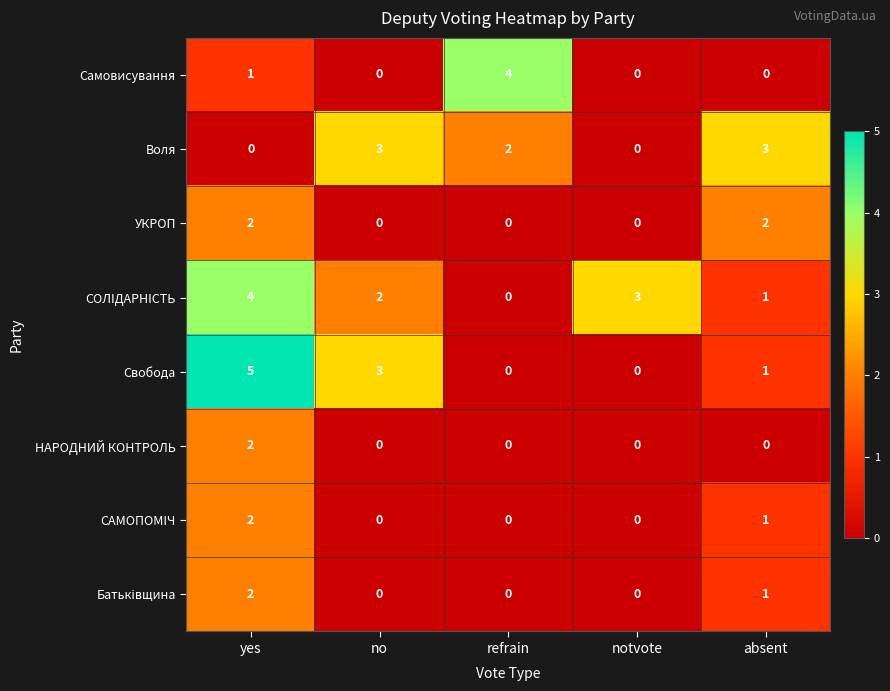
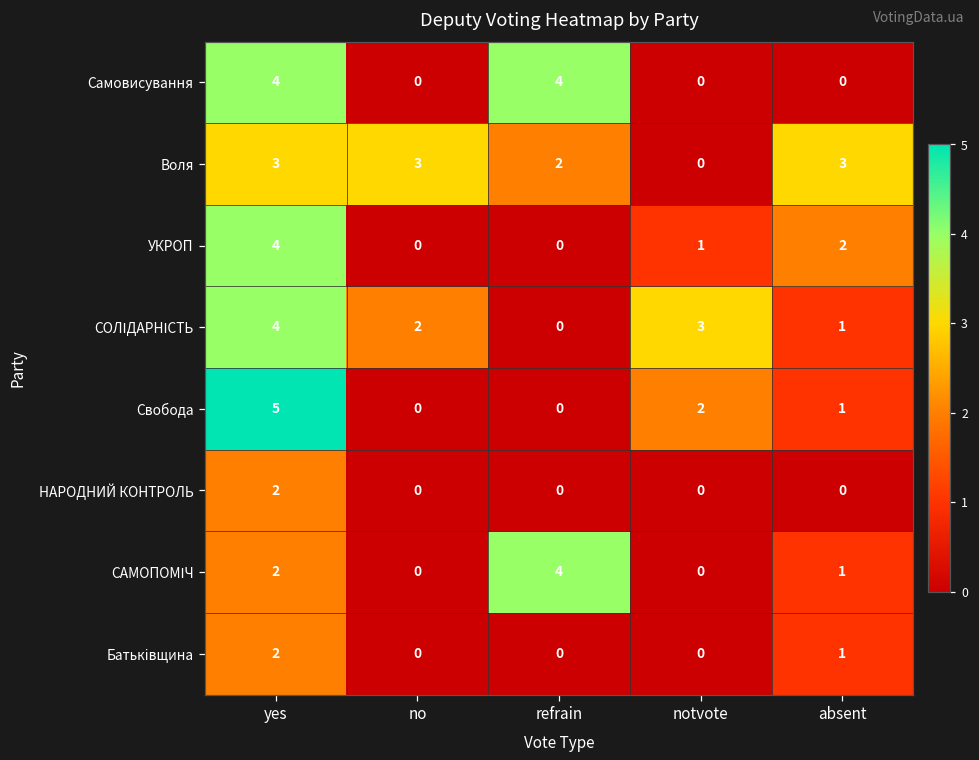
  {
    "Самовисування": {
-     "yes": 1,
+     "yes": 4,
      "no": 0,
      "refrain": 4,
      "notvote": 0,
      "absent": 0
    },
    "Воля": {
-     "yes": 0,
+     "yes": 3,
      "no": 3,
      "refrain": 2,
      "notvote": 0,
      "absent": 3
    },
    "УКРОП": {
-     "yes": 2,
+     "yes": 4,
      "no": 0,
      "refrain": 0,
-     "notvote": 0,
+     "notvote": 1,
      "absent": 2
    },
    "СОЛІДАРНІСТЬ": {
      "yes": 4,
      "no": 2,
      "refrain": 0,
      "notvote": 3,
      "absent": 1
    },
    "Свобода": {
      "yes": 5,
-     "no": 3,
+     "no": 0,
      "refrain": 0,
-     "notvote": 0,
+     "notvote": 2,
      "absent": 1
    },
    "НАРОДНИЙ КОНТРОЛЬ": {
      "yes": 2,
      "no": 0,
      "refrain": 0,
      "notvote": 0,
      "absent": 0
    },
    "САМОПОМІЧ": {
      "yes": 2,
      "no": 0,
-     "refrain": 0,
+     "refrain": 4,
      "notvote": 0,
      "absent": 1
    },
    "Батьківщина": {
      "yes": 2,
      "no": 0,
      "refrain": 0,
      "notvote": 0,
      "absent": 1
    }
  }
